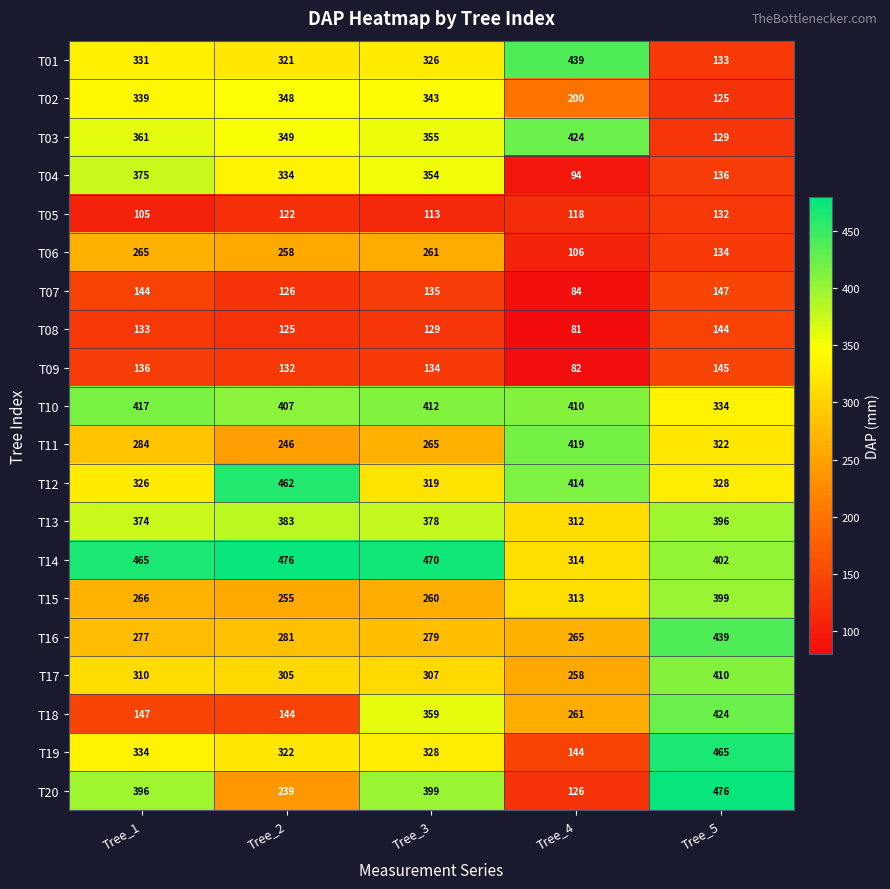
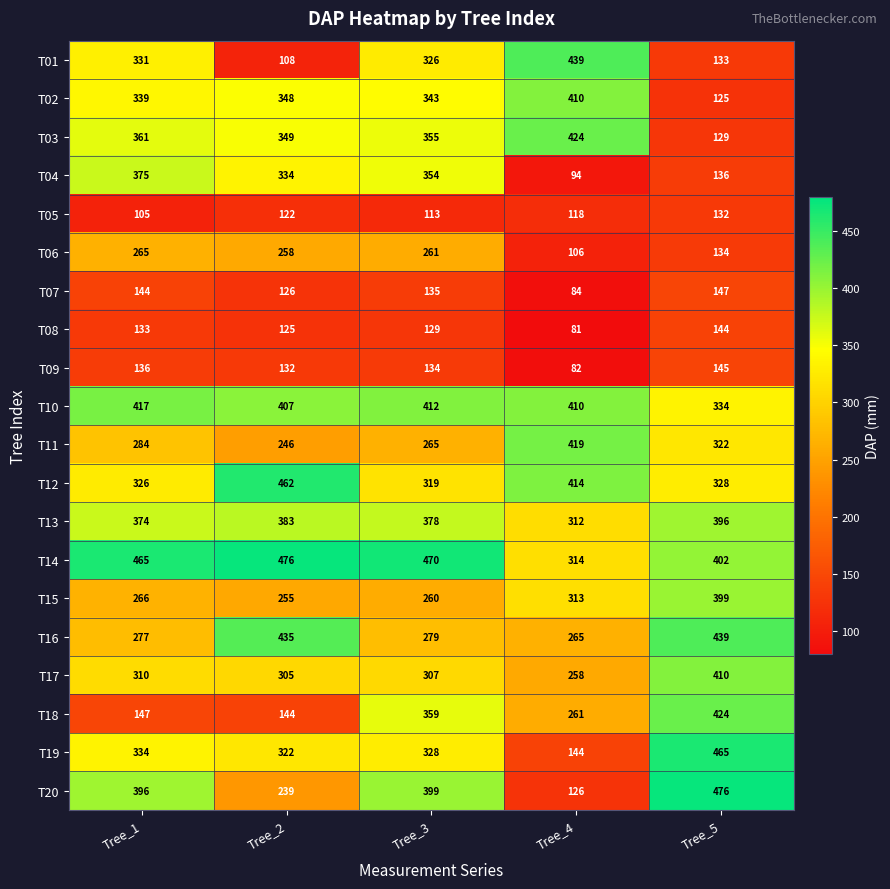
  {
    "T01": {
      "Tree_1": 331,
-     "Tree_2": 321,
+     "Tree_2": 108,
      "Tree_3": 326,
      "Tree_4": 439,
      "Tree_5": 133
    },
    "T02": {
      "Tree_1": 339,
      "Tree_2": 348,
      "Tree_3": 343,
-     "Tree_4": 200,
+     "Tree_4": 410,
      "Tree_5": 125
    },
    "T03": {
      "Tree_1": 361,
      "Tree_2": 349,
      "Tree_3": 355,
      "Tree_4": 424,
      "Tree_5": 129
    },
    "T04": {
      "Tree_1": 375,
      "Tree_2": 334,
      "Tree_3": 354,
      "Tree_4": 94,
      "Tree_5": 136
    },
    "T05": {
      "Tree_1": 105,
      "Tree_2": 122,
      "Tree_3": 113,
      "Tree_4": 118,
      "Tree_5": 132
    },
    "T06": {
      "Tree_1": 265,
      "Tree_2": 258,
      "Tree_3": 261,
      "Tree_4": 106,
      "Tree_5": 134
    },
    "T07": {
      "Tree_1": 144,
      "Tree_2": 126,
      "Tree_3": 135,
      "Tree_4": 84,
      "Tree_5": 147
    },
    "T08": {
      "Tree_1": 133,
      "Tree_2": 125,
      "Tree_3": 129,
      "Tree_4": 81,
      "Tree_5": 144
    },
    "T09": {
      "Tree_1": 136,
      "Tree_2": 132,
      "Tree_3": 134,
      "Tree_4": 82,
      "Tree_5": 145
    },
    "T10": {
      "Tree_1": 417,
      "Tree_2": 407,
      "Tree_3": 412,
      "Tree_4": 410,
      "Tree_5": 334
    },
    "T11": {
      "Tree_1": 284,
      "Tree_2": 246,
      "Tree_3": 265,
      "Tree_4": 419,
      "Tree_5": 322
    },
    "T12": {
      "Tree_1": 326,
      "Tree_2": 462,
      "Tree_3": 319,
      "Tree_4": 414,
      "Tree_5": 328
    },
    "T13": {
      "Tree_1": 374,
      "Tree_2": 383,
      "Tree_3": 378,
      "Tree_4": 312,
      "Tree_5": 396
    },
    "T14": {
      "Tree_1": 465,
      "Tree_2": 476,
      "Tree_3": 470,
      "Tree_4": 314,
      "Tree_5": 402
    },
    "T15": {
      "Tree_1": 266,
      "Tree_2": 255,
      "Tree_3": 260,
      "Tree_4": 313,
      "Tree_5": 399
    },
    "T16": {
      "Tree_1": 277,
-     "Tree_2": 281,
+     "Tree_2": 435,
      "Tree_3": 279,
      "Tree_4": 265,
      "Tree_5": 439
    },
    "T17": {
      "Tree_1": 310,
      "Tree_2": 305,
      "Tree_3": 307,
      "Tree_4": 258,
      "Tree_5": 410
    },
    "T18": {
      "Tree_1": 147,
      "Tree_2": 144,
      "Tree_3": 359,
      "Tree_4": 261,
      "Tree_5": 424
    },
    "T19": {
      "Tree_1": 334,
      "Tree_2": 322,
      "Tree_3": 328,
      "Tree_4": 144,
      "Tree_5": 465
    },
    "T20": {
      "Tree_1": 396,
      "Tree_2": 239,
      "Tree_3": 399,
      "Tree_4": 126,
      "Tree_5": 476
    }
  }
